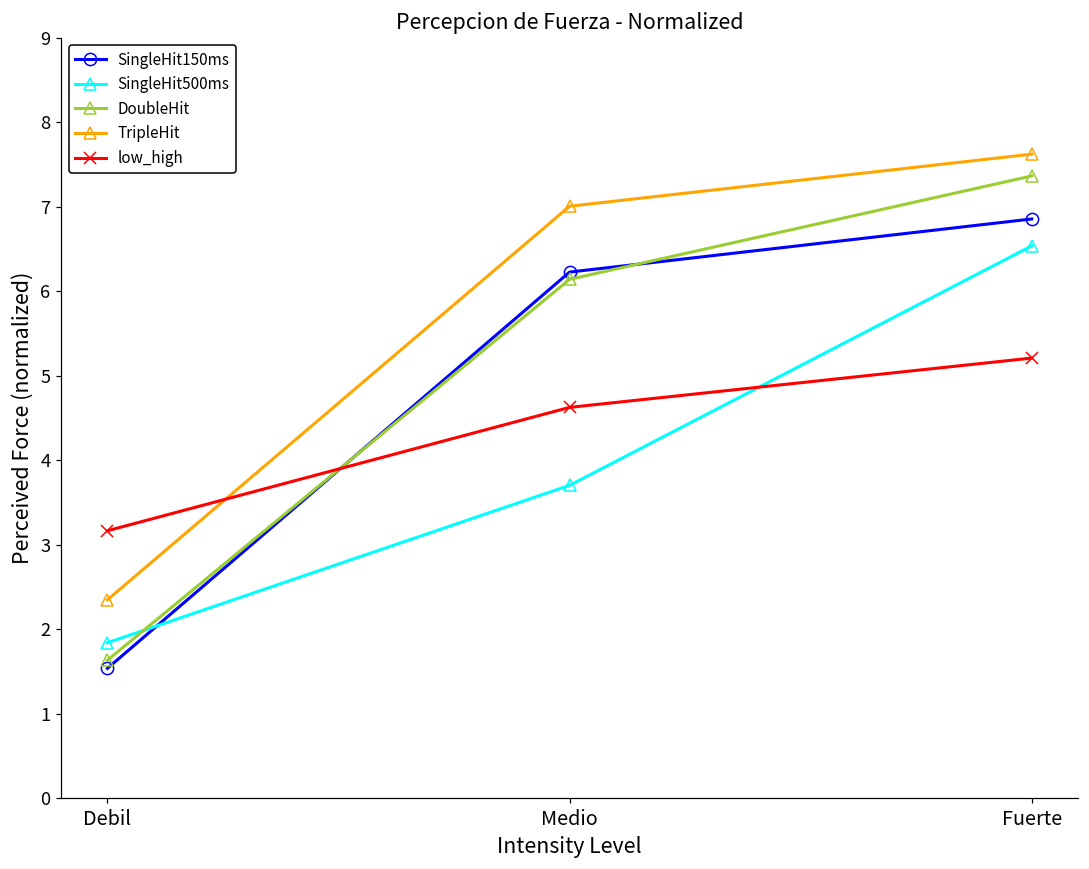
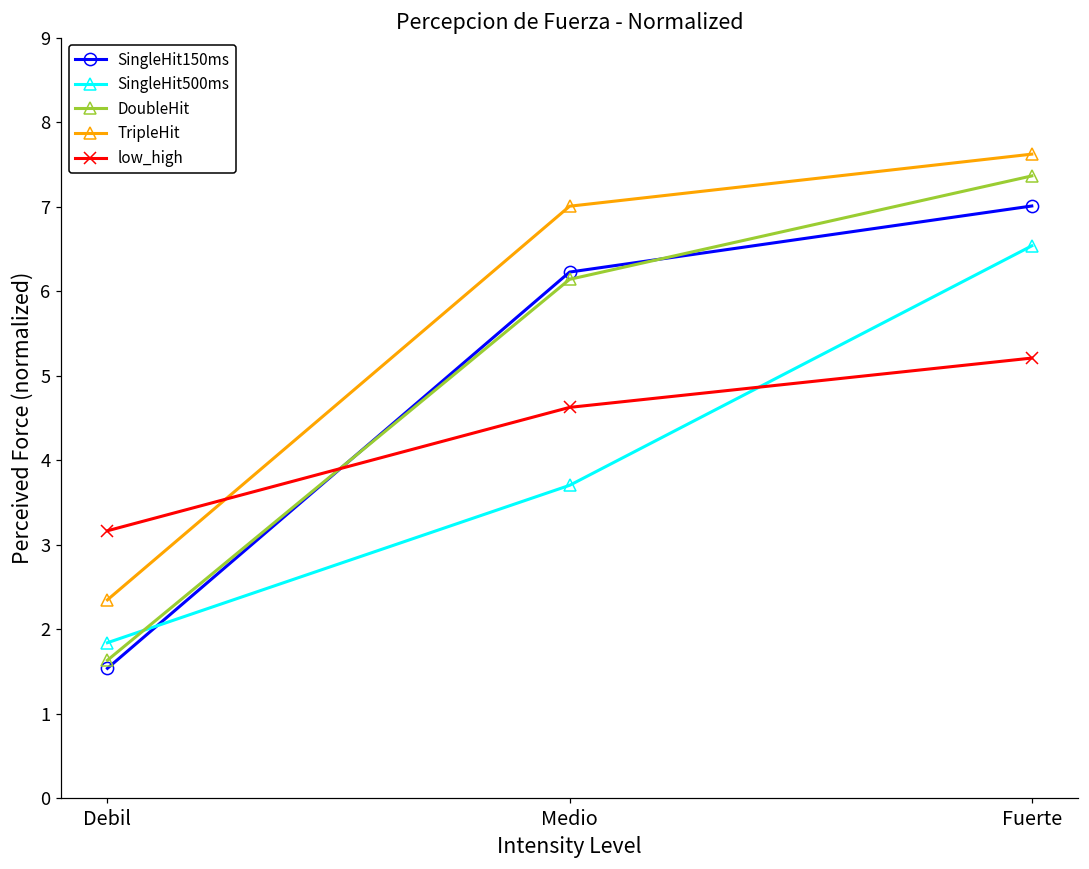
  {
    "SingleHit150ms": {
      "Debil": 1.5,
      "Medio": 6.2,
-     "Fuerte": 6.9
+     "Fuerte": 7.0
    },
    "SingleHit500ms": {
      "Debil": 1.8,
      "Medio": 3.7,
      "Fuerte": 6.5
    },
    "DoubleHit": {
      "Debil": 1.6,
      "Medio": 6.1,
      "Fuerte": 7.4
    },
    "TripleHit": {
      "Debil": 2.3,
      "Medio": 7.0,
      "Fuerte": 7.6
    },
    "low_high": {
      "Debil": 3.2,
      "Medio": 4.6,
      "Fuerte": 5.2
    }
  }
